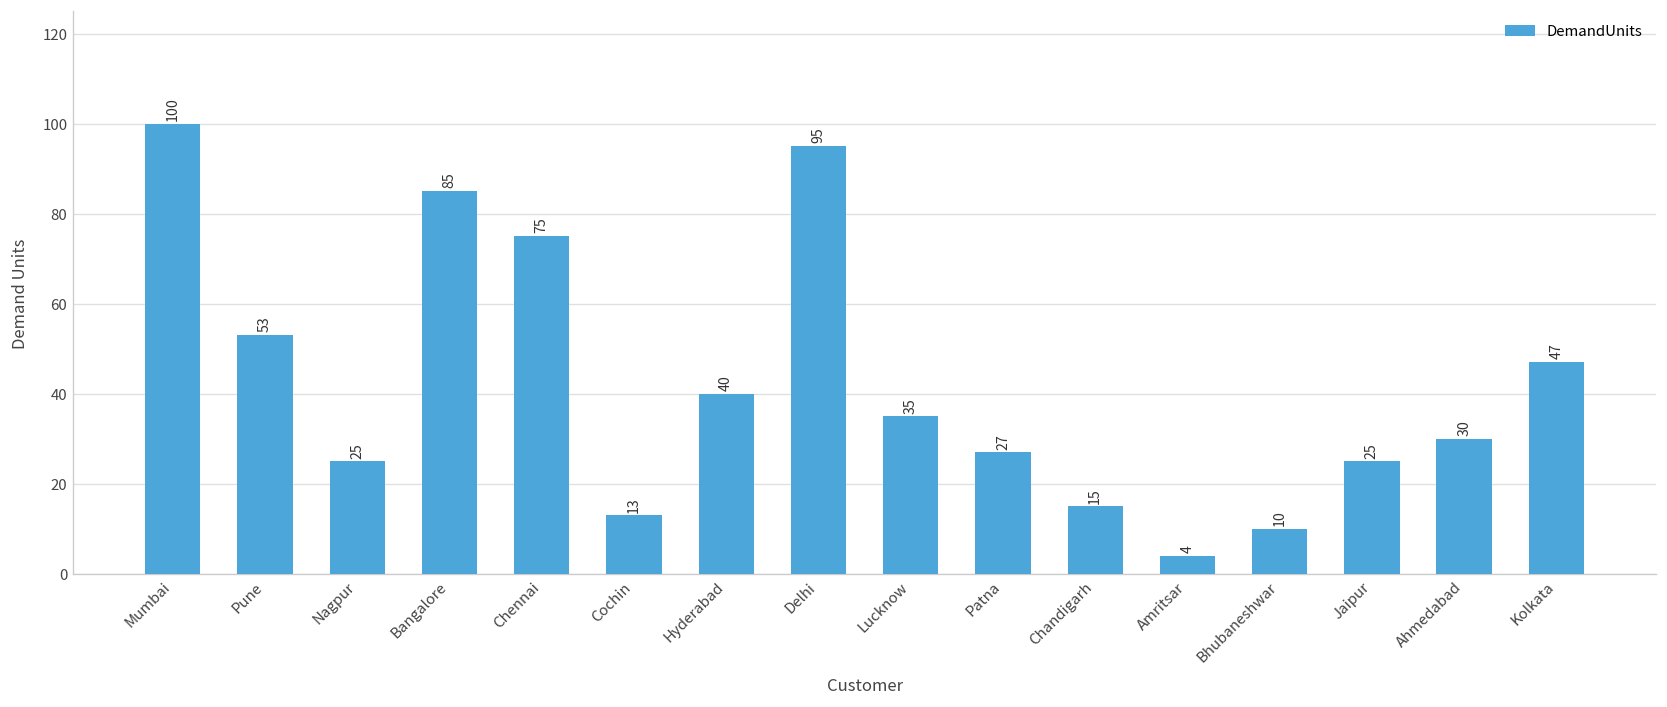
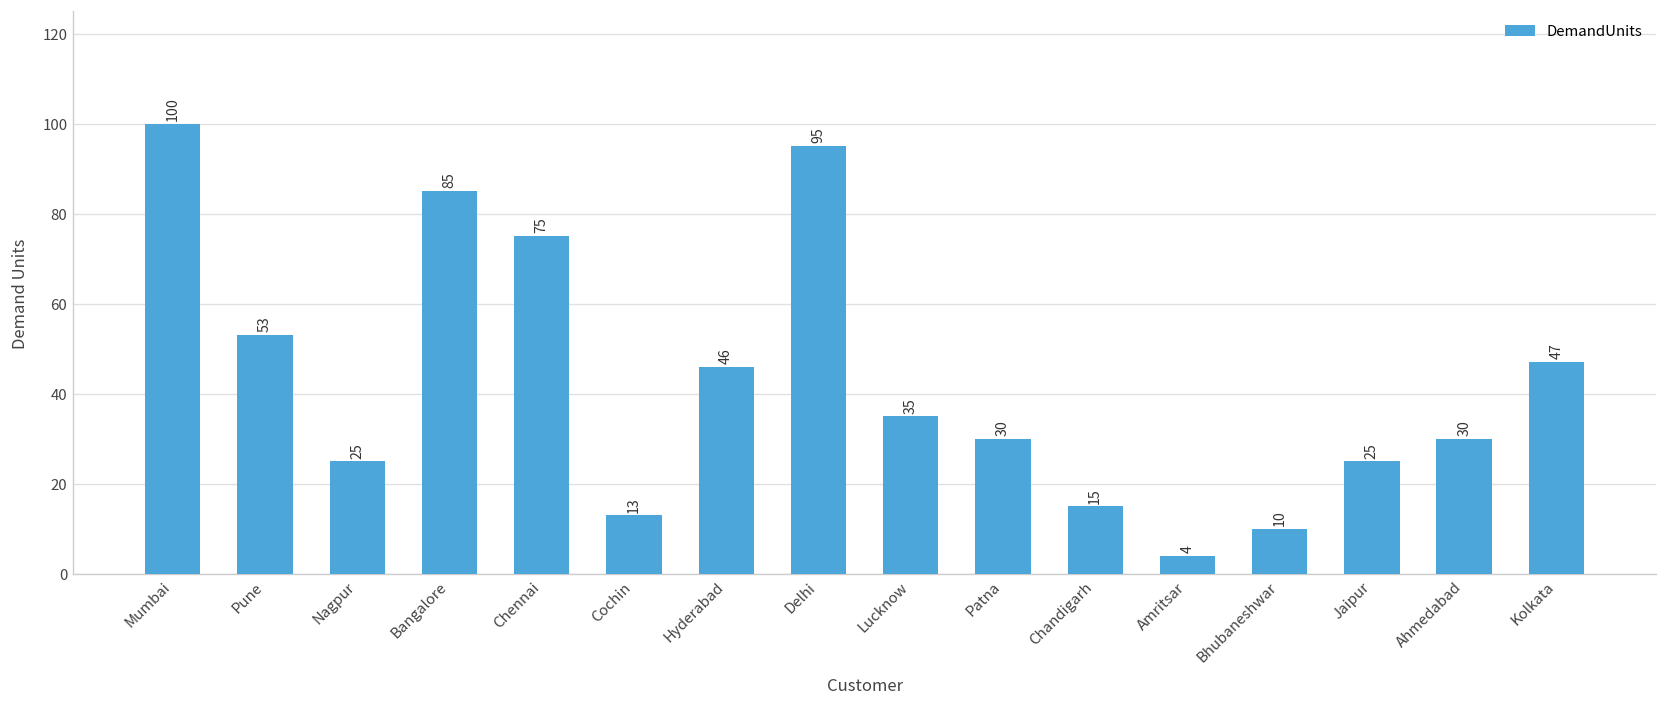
  {
    "Mumbai": 100,
    "Pune": 53,
    "Nagpur": 25,
    "Bangalore": 85,
    "Chennai": 75,
    "Cochin": 13,
-   "Hyderabad": 40,
+   "Hyderabad": 46,
    "Delhi": 95,
    "Lucknow": 35,
-   "Patna": 27,
+   "Patna": 30,
    "Chandigarh": 15,
    "Amritsar": 4,
    "Bhubaneshwar": 10,
    "Jaipur": 25,
    "Ahmedabad": 30,
    "Kolkata": 47
  }
